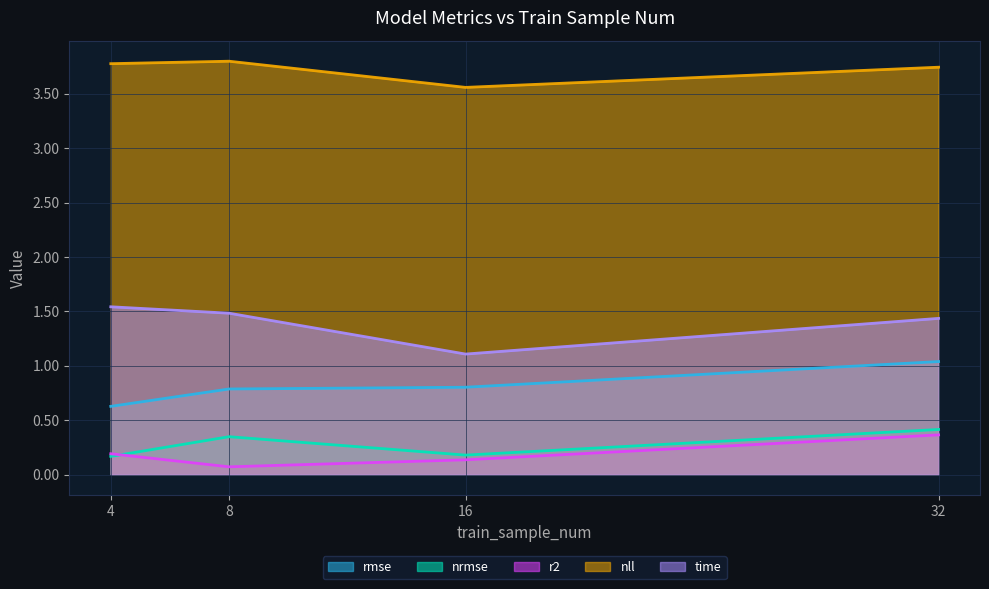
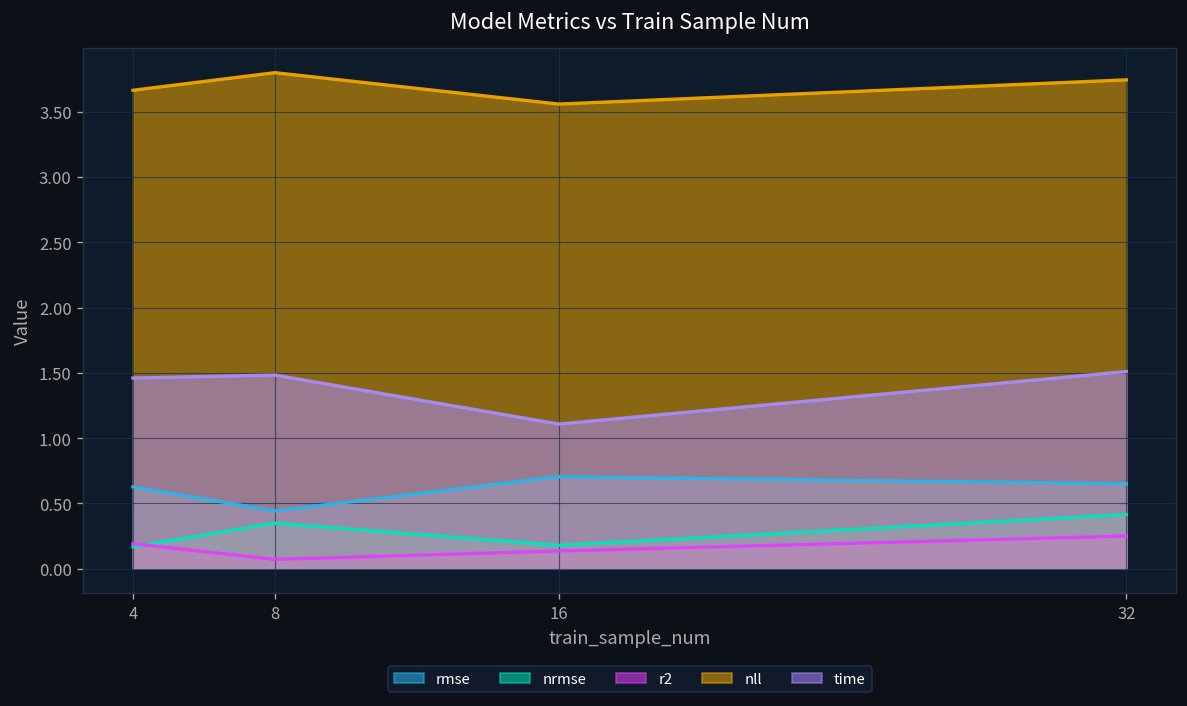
  {
    "rmse": {
      "4": 0.63,
-     "8": 0.79,
-     "16": 0.80,
-     "32": 1.04
+     "8": 0.44,
+     "16": 0.70,
+     "32": 0.65
    },
    "nrmse": {
      "4": 0.17,
      "8": 0.35,
      "16": 0.18,
      "32": 0.41
    },
    "r2": {
      "4": 0.19,
      "8": 0.07,
      "16": 0.14,
-     "32": 0.36
+     "32": 0.25
    },
    "nll": {
-     "4": 3.78,
+     "4": 3.66,
      "8": 3.80,
      "16": 3.56,
      "32": 3.74
    },
    "time": {
-     "4": 1.54,
+     "4": 1.46,
      "8": 1.48,
      "16": 1.11,
-     "32": 1.44
+     "32": 1.51
    }
  }
